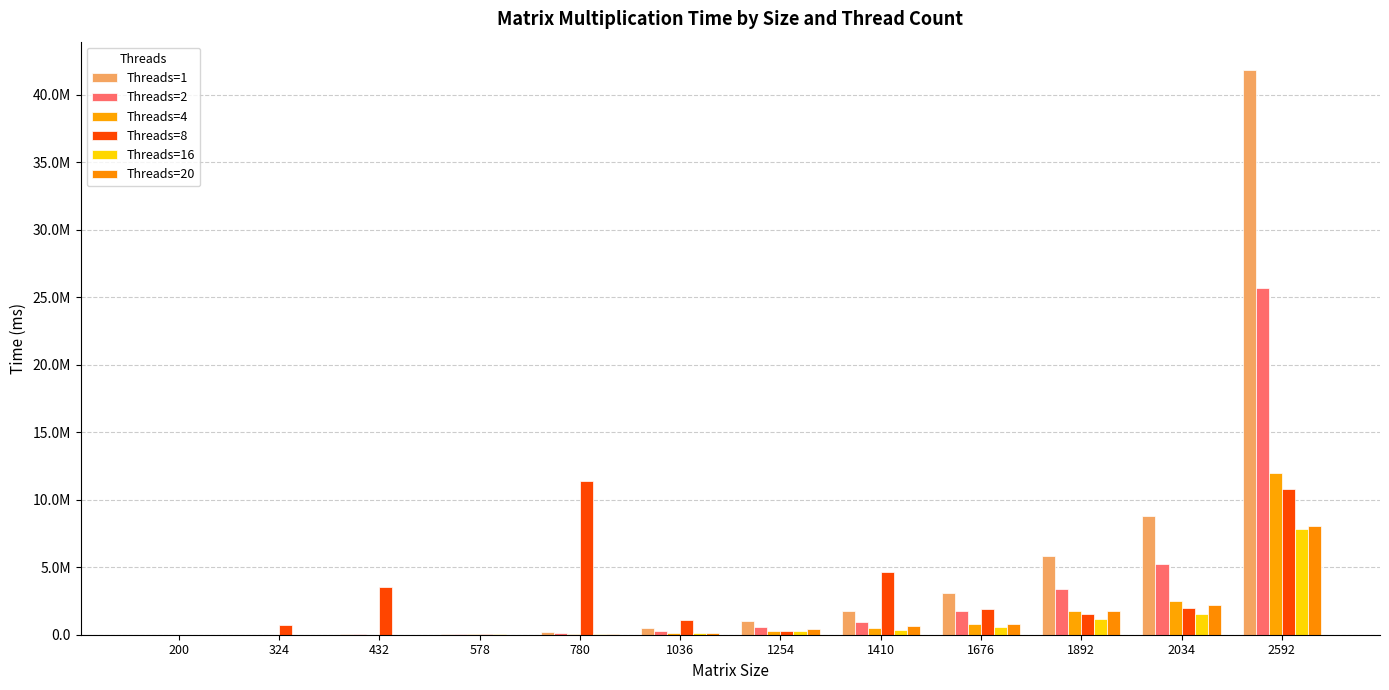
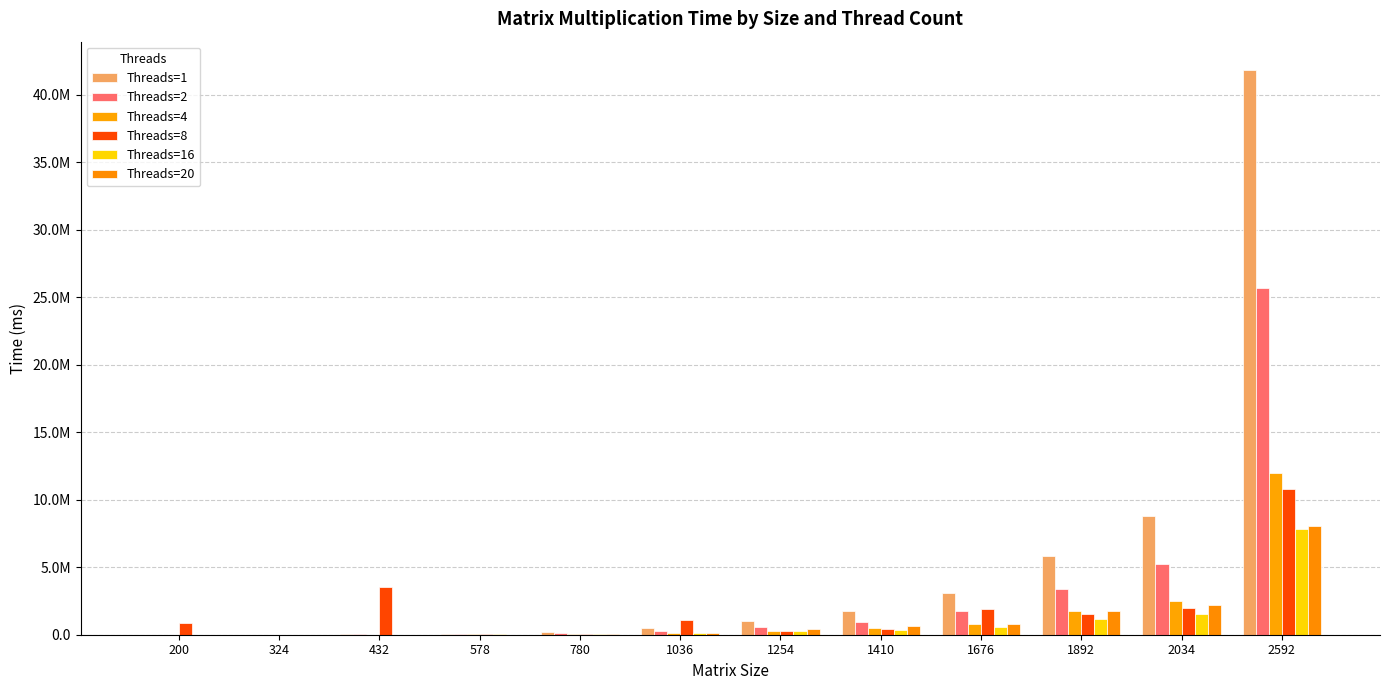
  {
    "Threads=8": {
-     "200": 0,
-     "324": 700000,
+     "200": 900000,
+     "324": 0,
      "432": 3600000,
-     "780": 11400000,
+     "780": 0,
      "1036": 1100000,
      "1254": 300000,
-     "1410": 4700000,
+     "1410": 400000,
      "1676": 1900000,
      "1892": 1500000,
      "2034": 2000000,
      "2592": 10800000
    }
  }
